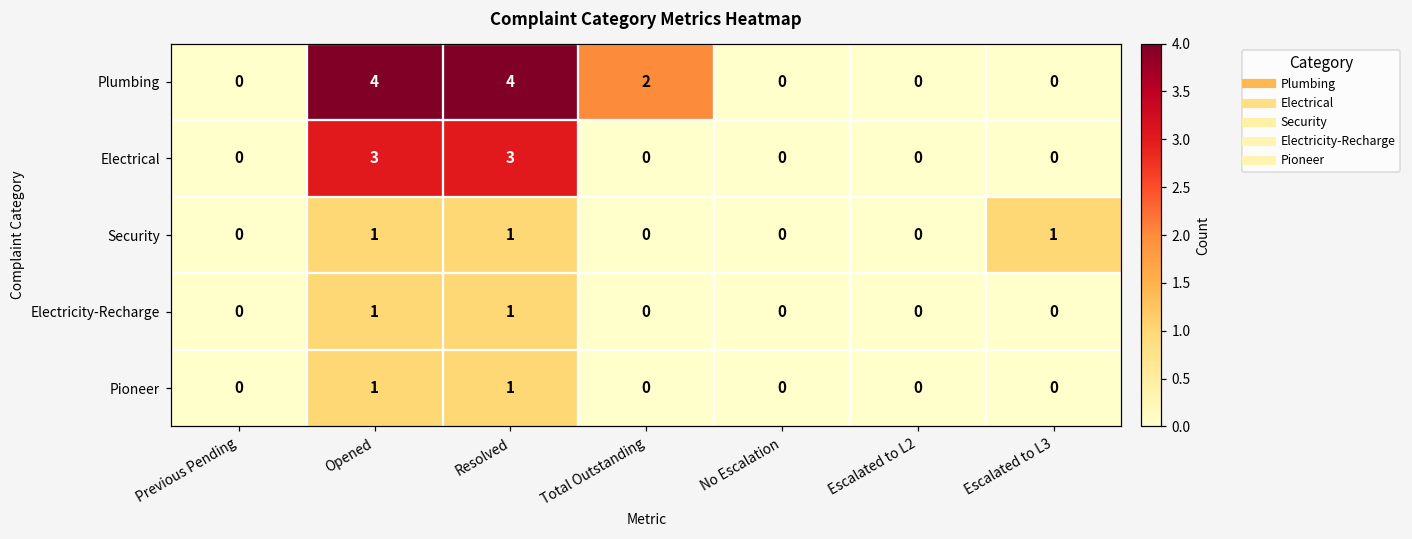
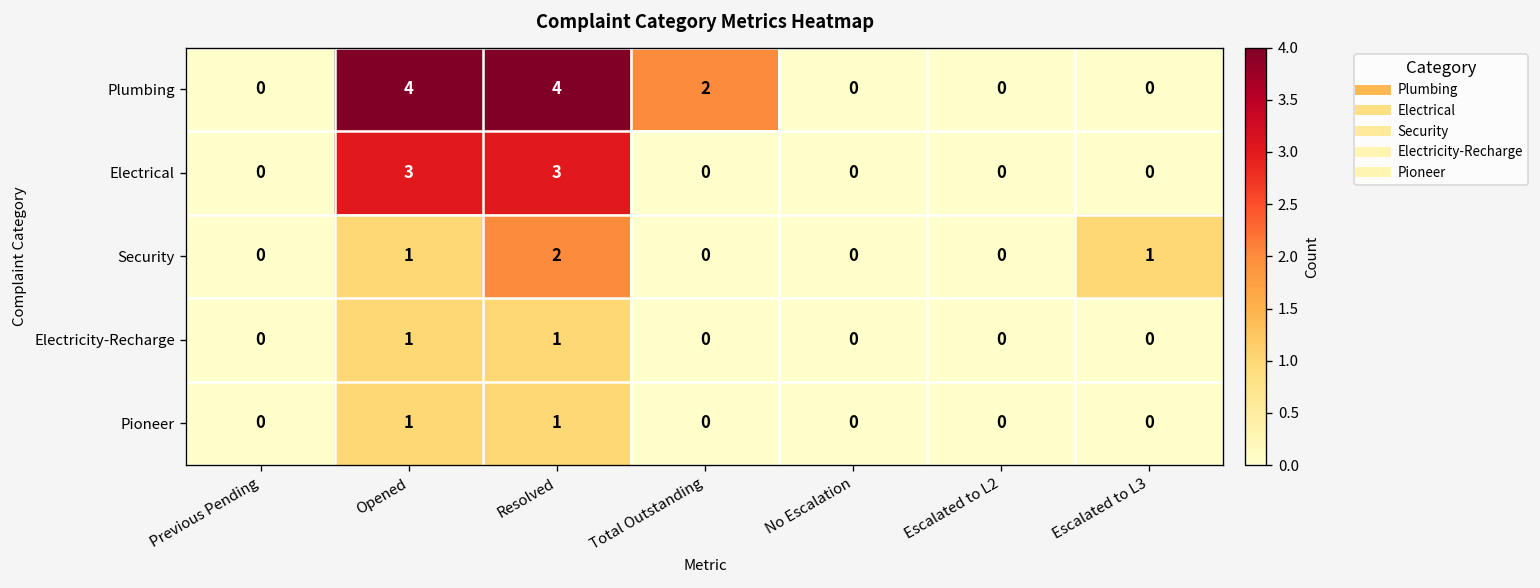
  {
    "Plumbing": {
      "Previous Pending": 0,
      "Opened": 4,
      "Resolved": 4,
      "Total Outstanding": 2,
      "No Escalation": 0,
      "Escalated to L2": 0,
      "Escalated to L3": 0
    },
    "Electrical": {
      "Previous Pending": 0,
      "Opened": 3,
      "Resolved": 3,
      "Total Outstanding": 0,
      "No Escalation": 0,
      "Escalated to L2": 0,
      "Escalated to L3": 0
    },
    "Security": {
      "Previous Pending": 0,
      "Opened": 1,
-     "Resolved": 1,
+     "Resolved": 2,
      "Total Outstanding": 0,
      "No Escalation": 0,
      "Escalated to L2": 0,
      "Escalated to L3": 1
    },
    "Electricity-Recharge": {
      "Previous Pending": 0,
      "Opened": 1,
      "Resolved": 1,
      "Total Outstanding": 0,
      "No Escalation": 0,
      "Escalated to L2": 0,
      "Escalated to L3": 0
    },
    "Pioneer": {
      "Previous Pending": 0,
      "Opened": 1,
      "Resolved": 1,
      "Total Outstanding": 0,
      "No Escalation": 0,
      "Escalated to L2": 0,
      "Escalated to L3": 0
    }
  }
